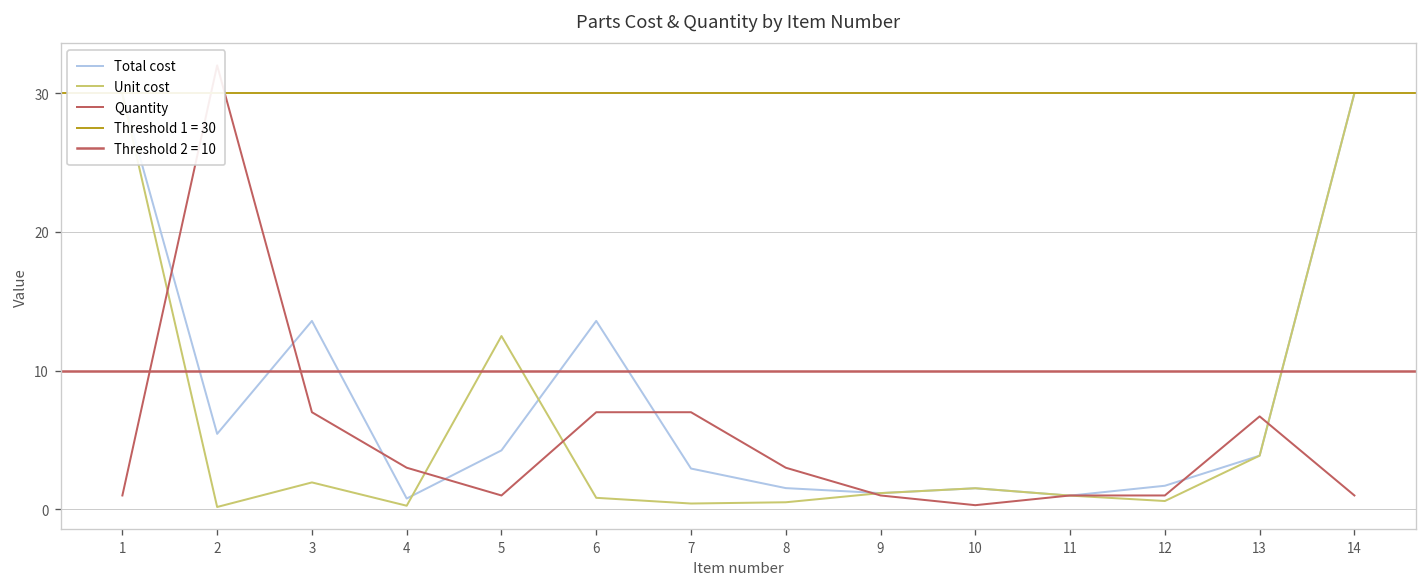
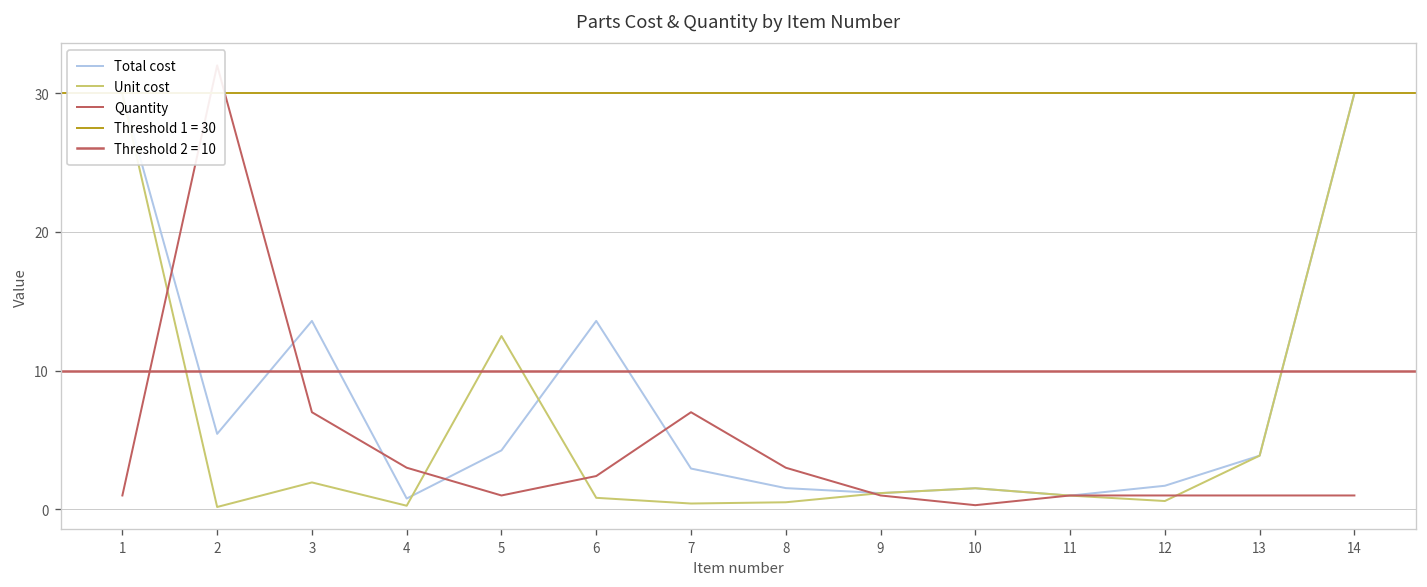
  {
    "Total cost": {
      "2": 5.4,
      "3": 13.6,
      "4": 0.8,
      "5": 4.3,
      "6": 13.6,
      "7": 2.9,
      "8": 1.5,
      "12": 1.7
    },
    "Unit cost": {
      "2": 0.2,
      "3": 1.9,
      "4": 0.3,
      "5": 12.5,
      "6": 0.8,
      "7": 0.4,
      "8": 0.5,
      "12": 0.6
    },
    "Quantity": {
      "1": 1.0,
      "3": 7.0,
      "4": 3.0,
      "5": 1.0,
-     "6": 7.0,
+     "6": 2.4,
      "7": 7.0,
      "8": 3.0,
      "10": 0.3,
      "12": 1.0,
-     "13": 6.7,
+     "13": 1.0,
      "14": 1.0
    }
  }
